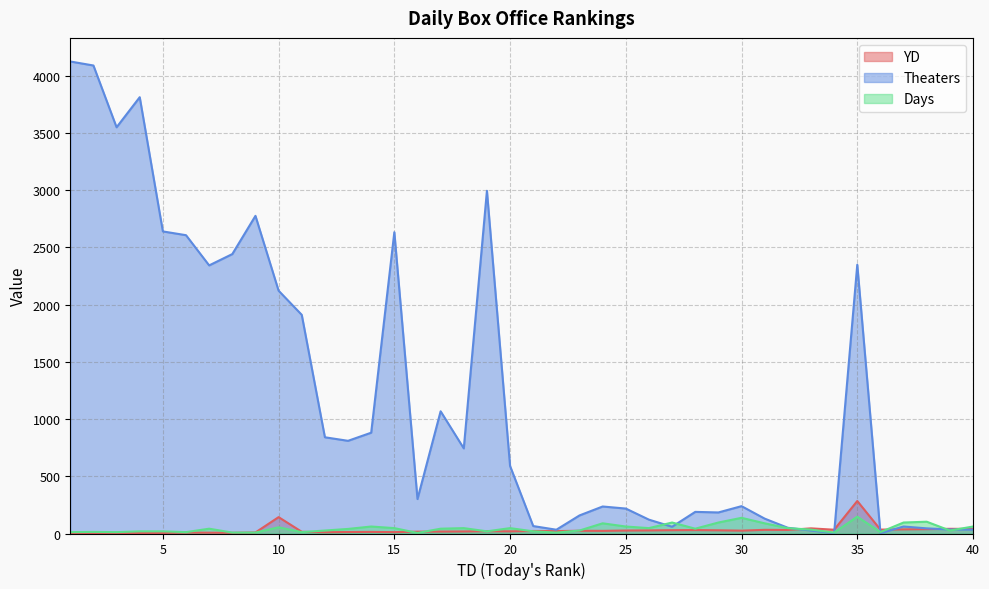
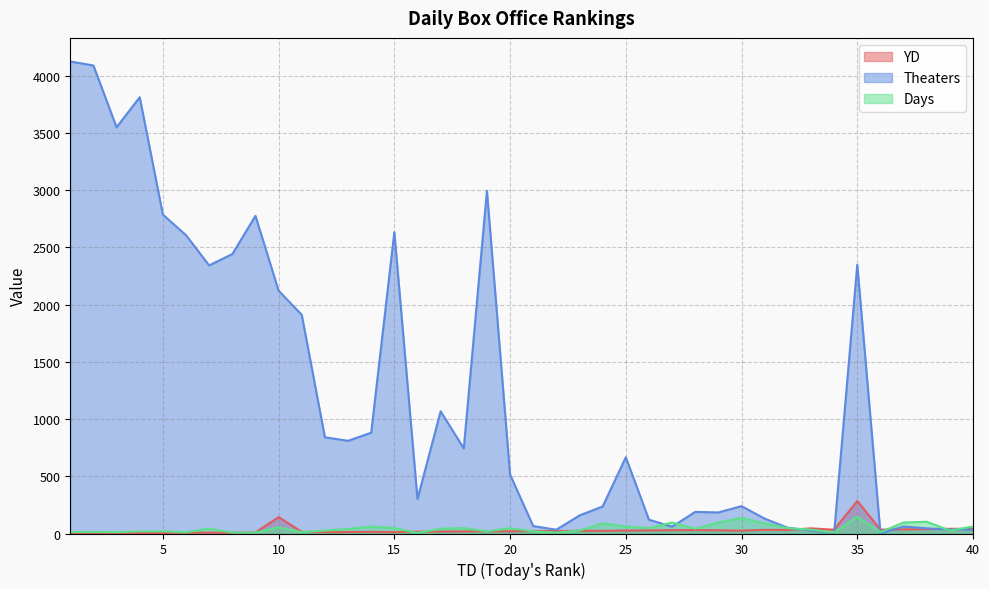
  {
    "YD": {
      "10": 140,
      "15": 10,
      "20": 20,
      "25": 30,
      "30": 30,
      "35": 280
    },
    "Theaters": {
-     "5": 2640,
+     "5": 2790,
      "10": 2120,
      "15": 2630,
-     "20": 590,
-     "25": 220,
+     "20": 520,
+     "25": 670,
      "30": 240,
      "35": 2350
    },
    "Days": {
      "10": 50,
      "15": 50,
      "20": 50,
      "25": 60,
      "30": 140,
      "35": 150
    }
  }
